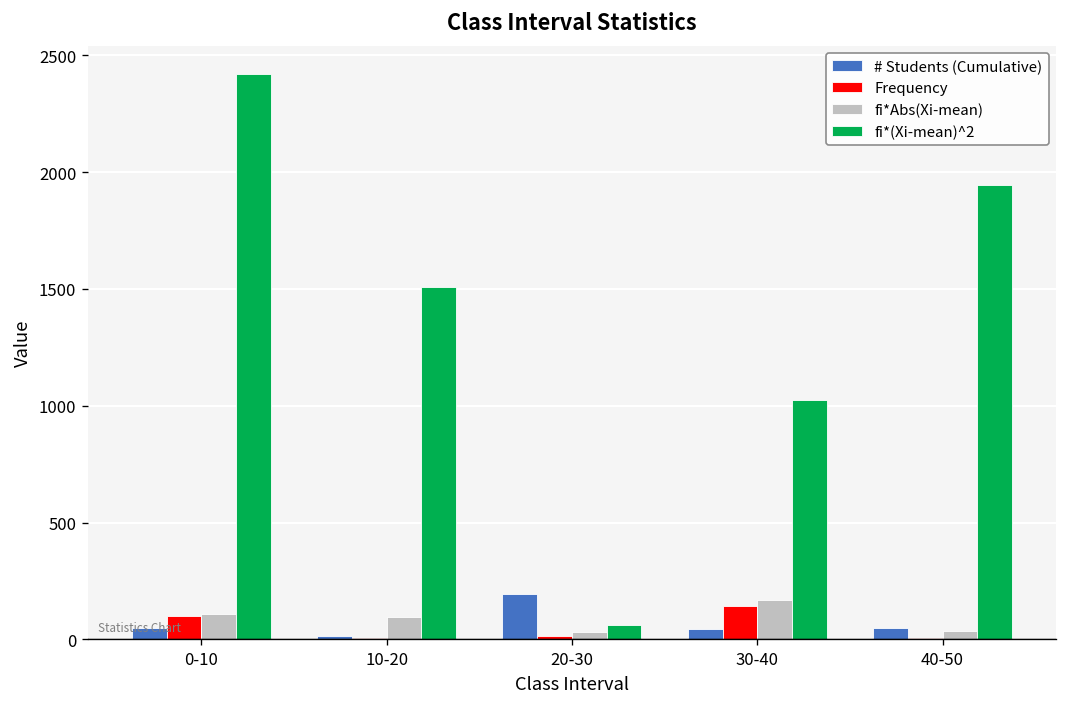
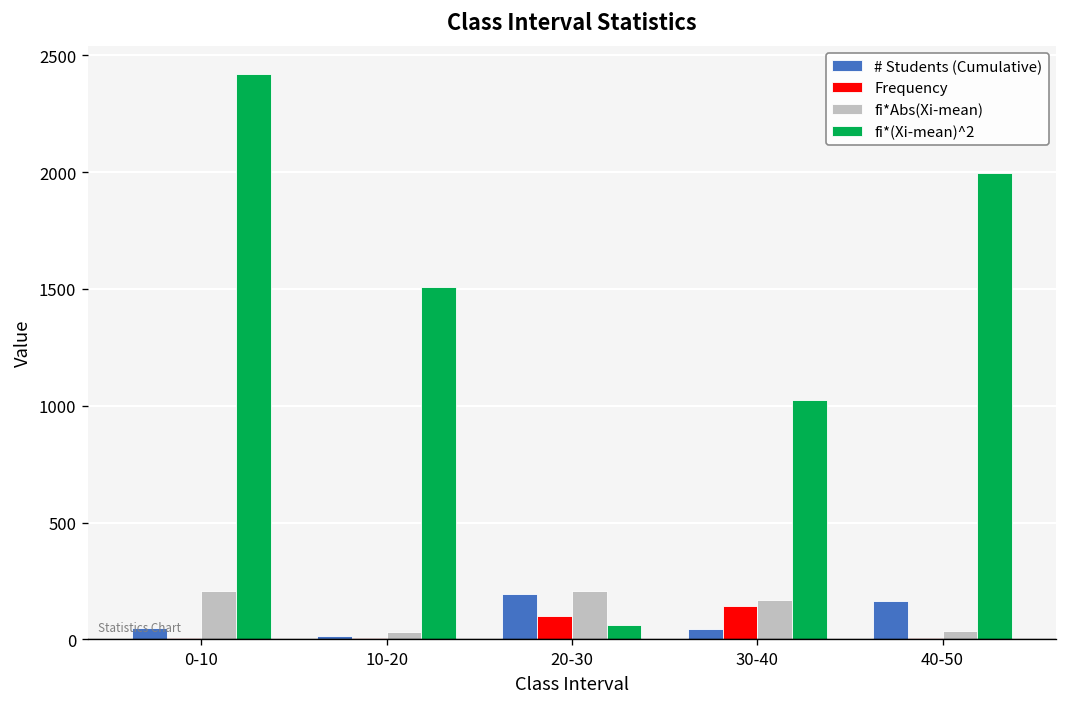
  {
    "# Students (Cumulative)": {
      "0-10": 50,
      "10-20": 10,
      "20-30": 200,
      "30-40": 40,
-     "40-50": 50
+     "40-50": 170
    },
    "Frequency": {
-     "0-10": 100,
-     "20-30": 20,
+     "0-10": 10,
+     "20-30": 100,
      "30-40": 140
    },
    "fi*Abs(Xi-mean)": {
-     "0-10": 110,
-     "10-20": 100,
-     "20-30": 30,
+     "0-10": 210,
+     "10-20": 30,
+     "20-30": 210,
      "30-40": 170,
      "40-50": 40
    },
    "fi*(Xi-mean)^2": {
      "0-10": 2420,
      "10-20": 1510,
      "20-30": 60,
      "30-40": 1020,
-     "40-50": 1940
+     "40-50": 2000
    }
  }
